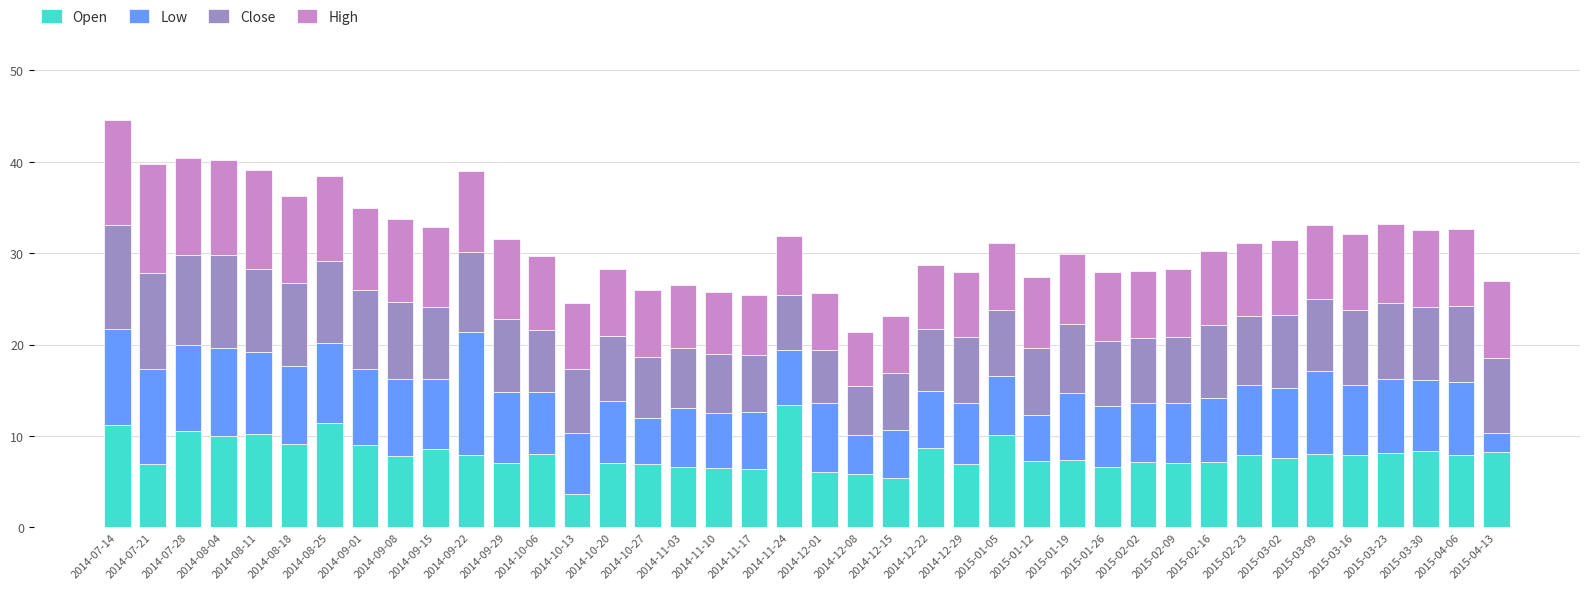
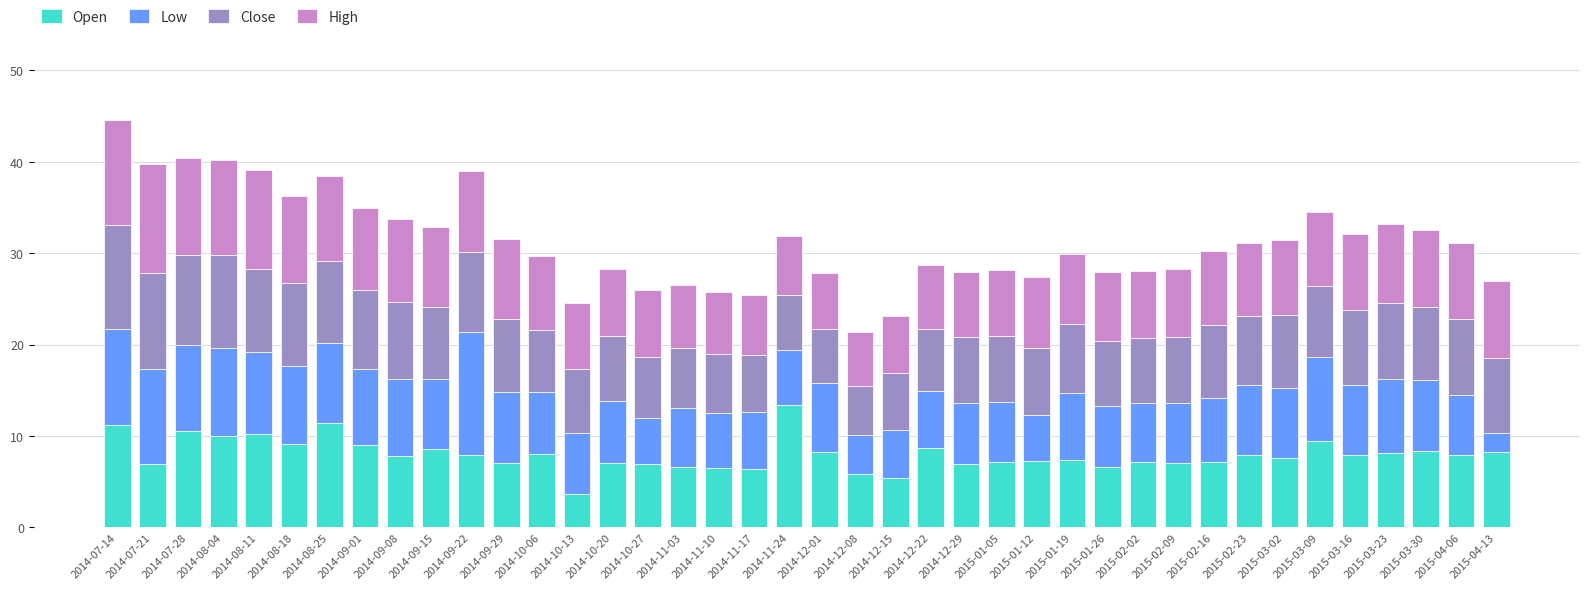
  {
    "Open": {
      "2014-07-14": 11,
      "2014-07-21": 7,
      "2014-07-28": 11,
      "2014-08-04": 10,
      "2014-08-11": 10,
      "2014-08-18": 9,
      "2014-08-25": 11,
      "2014-09-01": 9,
      "2014-09-08": 8,
      "2014-09-15": 9,
      "2014-09-22": 8,
      "2014-09-29": 7,
      "2014-10-06": 8,
      "2014-10-13": 4,
      "2014-10-20": 7,
      "2014-10-27": 7,
      "2014-11-03": 7,
      "2014-11-10": 7,
      "2014-11-17": 6,
      "2014-11-24": 13,
-     "2014-12-01": 6,
+     "2014-12-01": 8,
      "2014-12-08": 6,
      "2014-12-15": 5,
      "2014-12-22": 9,
      "2014-12-29": 7,
-     "2015-01-05": 10,
+     "2015-01-05": 7,
      "2015-01-12": 7,
      "2015-01-19": 7,
      "2015-01-26": 7,
      "2015-02-02": 7,
      "2015-02-09": 7,
      "2015-02-16": 7,
      "2015-02-23": 8,
      "2015-03-02": 8,
-     "2015-03-09": 8,
+     "2015-03-09": 10,
      "2015-03-16": 8,
      "2015-03-23": 8,
      "2015-03-30": 8,
      "2015-04-06": 8,
      "2015-04-13": 8
    },
    "Low": {
      "2014-07-14": 10,
      "2014-07-21": 10,
      "2014-07-28": 9,
      "2014-08-04": 10,
      "2014-08-11": 9,
      "2014-08-18": 9,
      "2014-08-25": 9,
      "2014-09-01": 8,
      "2014-09-08": 8,
      "2014-09-15": 8,
      "2014-09-22": 13,
      "2014-09-29": 8,
      "2014-10-06": 7,
      "2014-10-13": 7,
      "2014-10-20": 7,
      "2014-10-27": 5,
      "2014-11-03": 6,
      "2014-11-10": 6,
      "2014-11-17": 6,
      "2014-11-24": 6,
      "2014-12-01": 8,
      "2014-12-08": 4,
      "2014-12-15": 5,
      "2014-12-22": 6,
      "2014-12-29": 7,
      "2015-01-05": 7,
      "2015-01-12": 5,
      "2015-01-19": 7,
      "2015-01-26": 7,
      "2015-02-02": 7,
      "2015-02-09": 7,
      "2015-02-16": 7,
      "2015-02-23": 8,
      "2015-03-02": 8,
      "2015-03-09": 9,
      "2015-03-16": 8,
      "2015-03-23": 8,
      "2015-03-30": 8,
-     "2015-04-06": 8,
+     "2015-04-06": 6,
      "2015-04-13": 2
    }
  }
